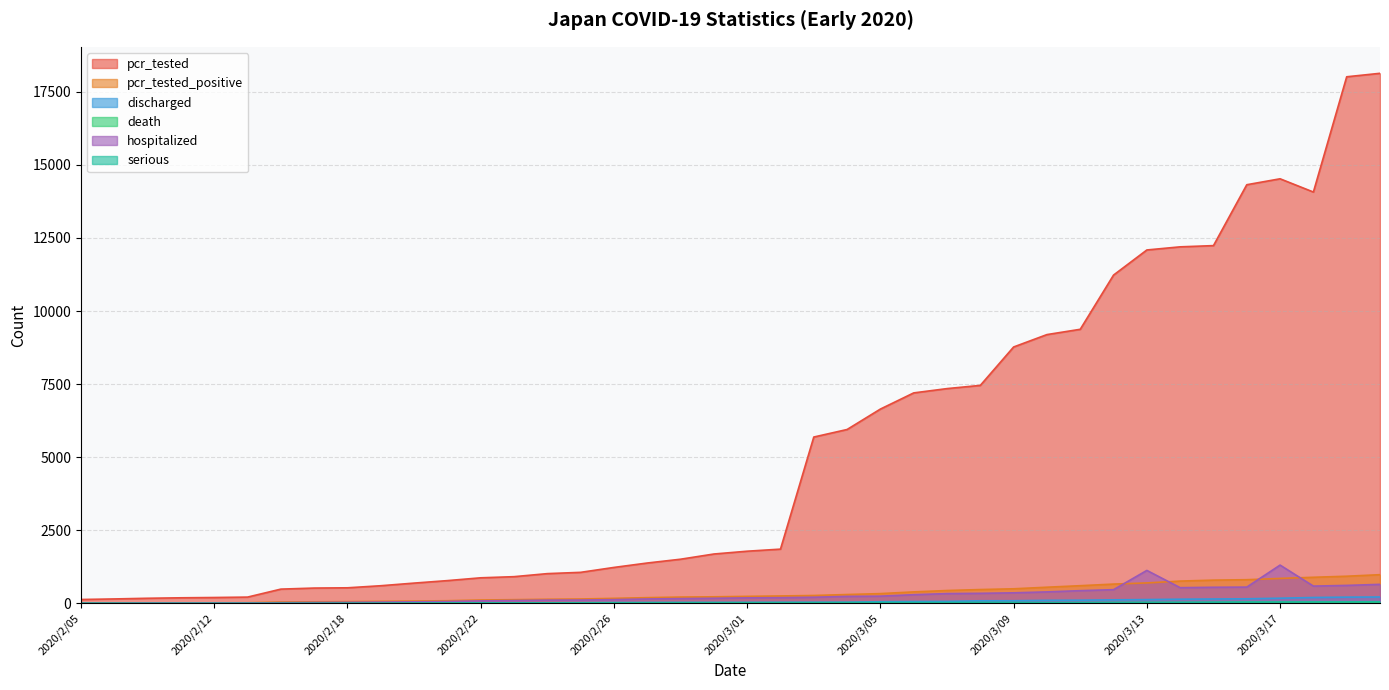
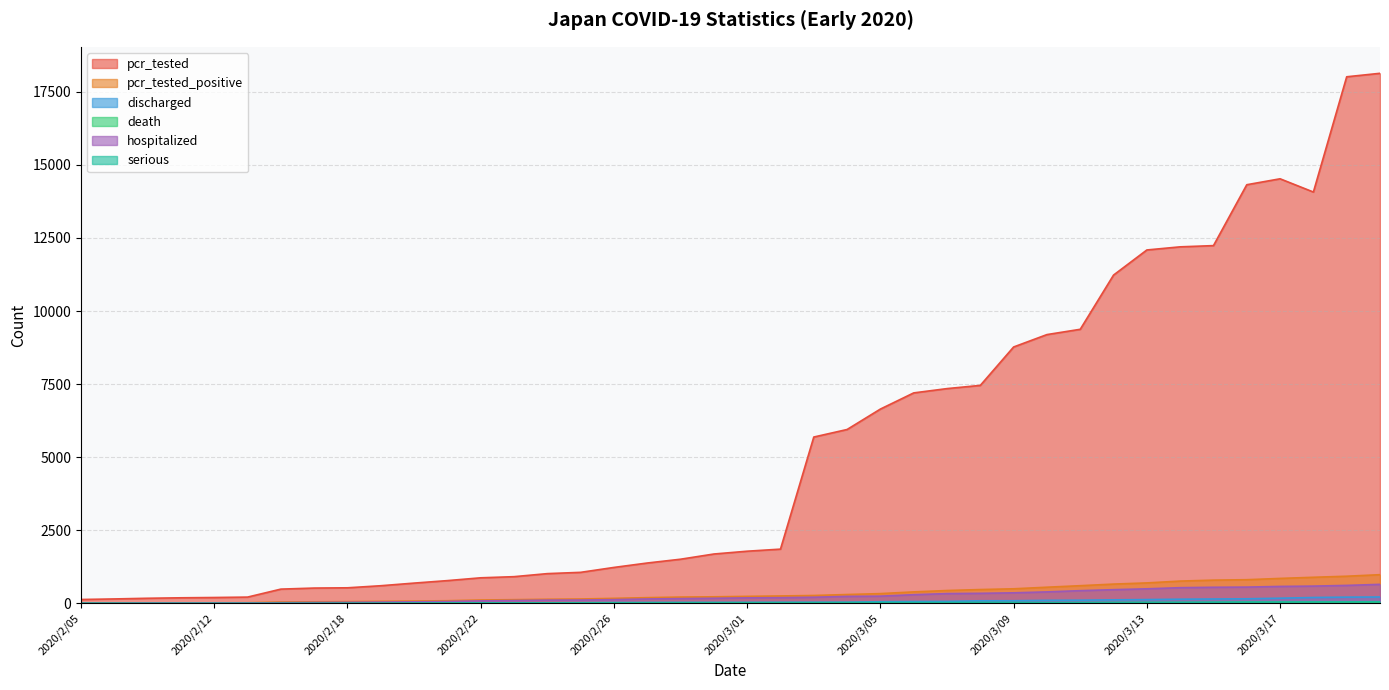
  {
    "discharged": {
      "2020/3/13": 100,
      "2020/3/17": 200
    },
    "hospitalized": {
      "2020/3/05": 200,
      "2020/3/09": 400,
-     "2020/3/13": 1100,
-     "2020/3/17": 1300
+     "2020/3/13": 500,
+     "2020/3/17": 600
    }
  }
